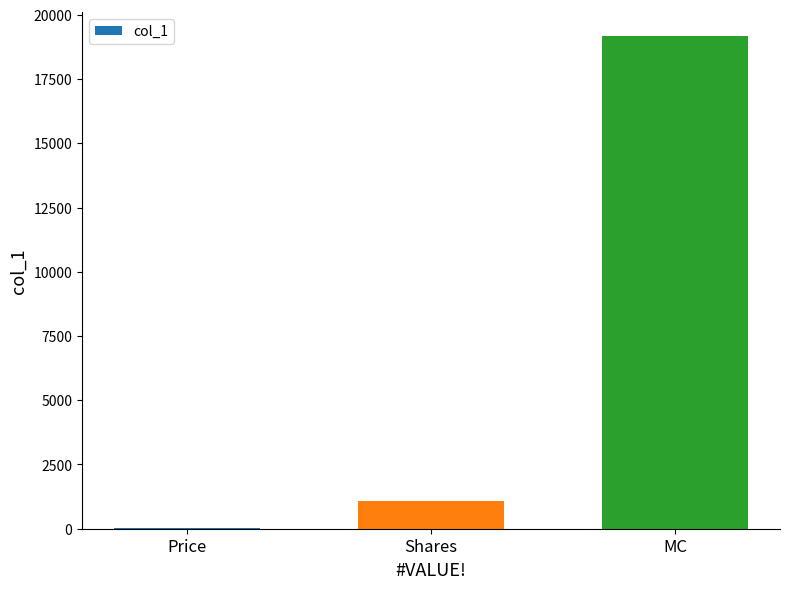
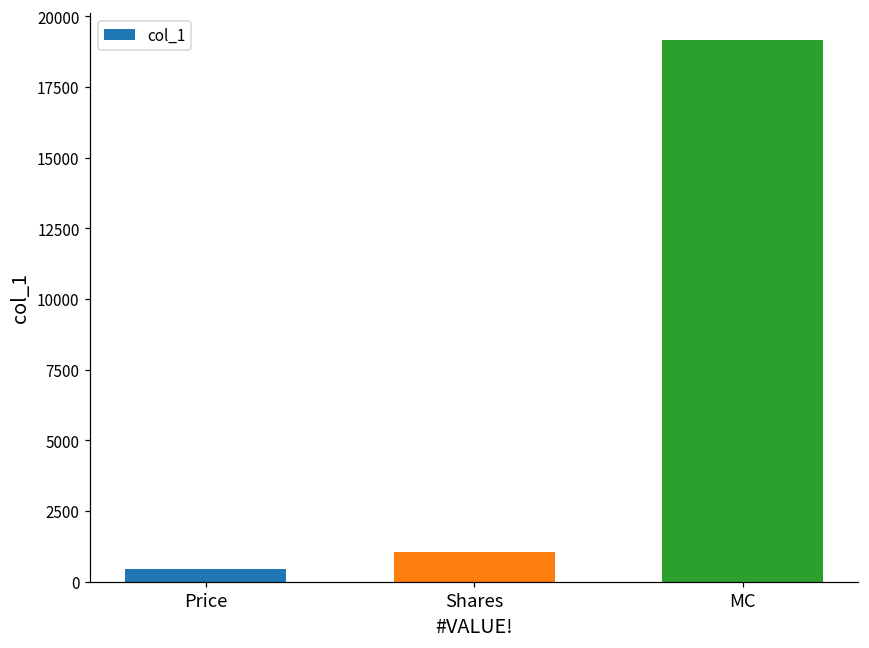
  {
-   "Price": 0,
+   "Price": 400,
    "Shares": 1100,
    "MC": 19200
  }
